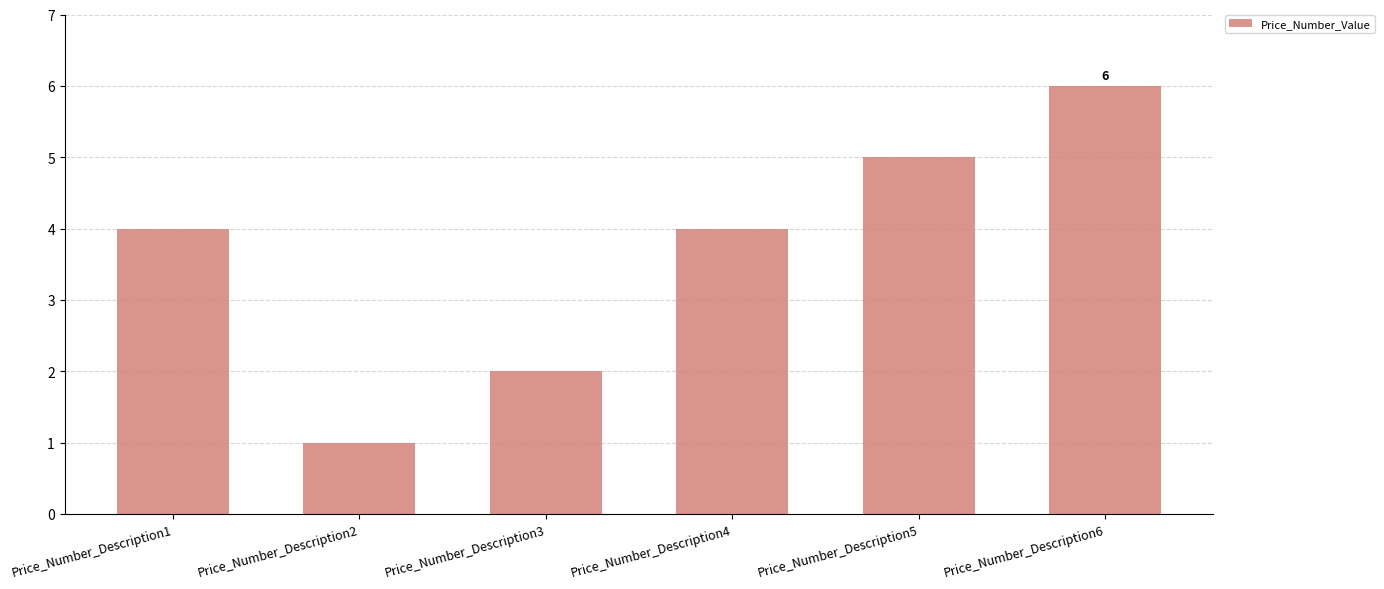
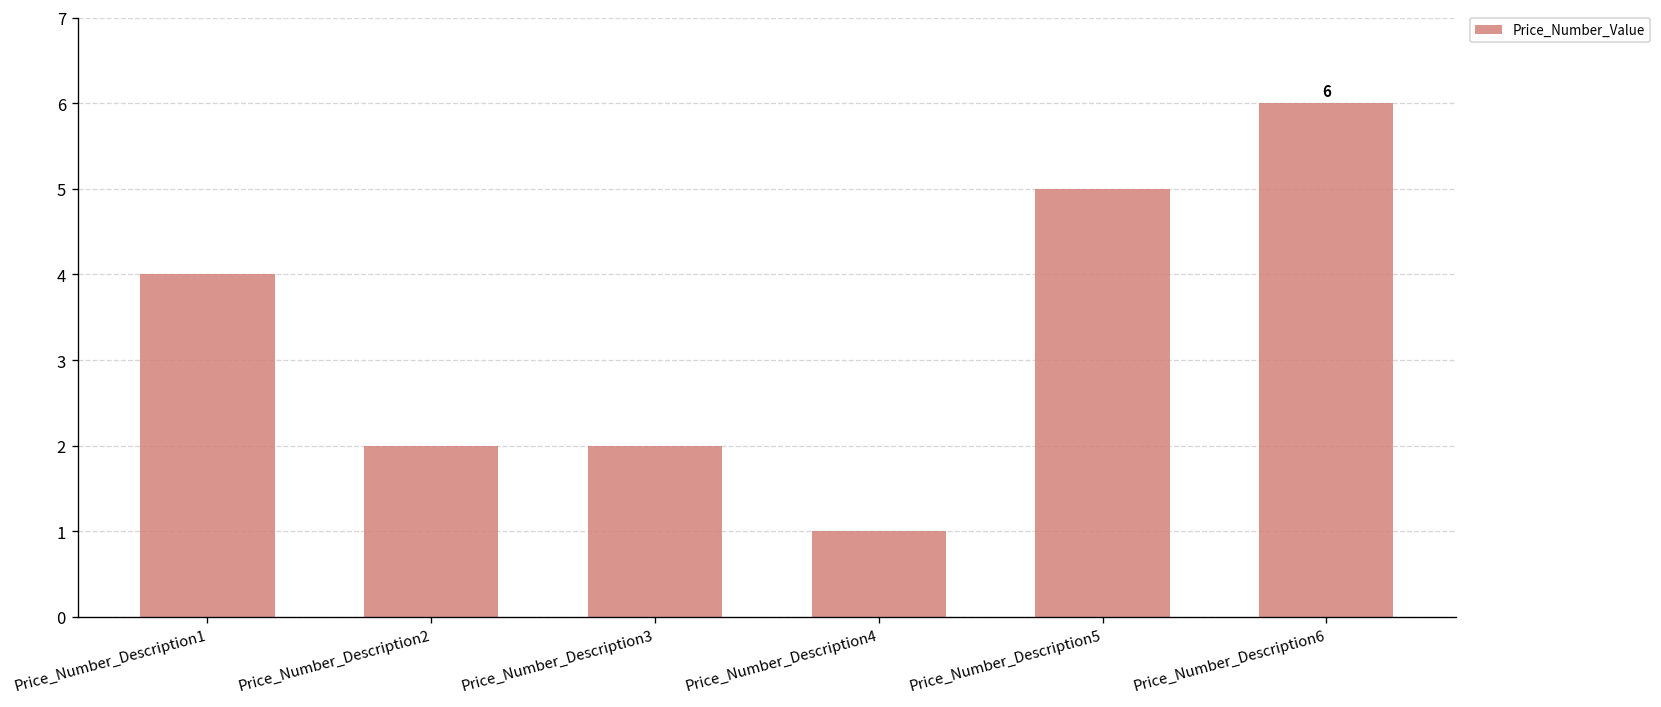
  {
    "Price_Number_Description1": 4,
-   "Price_Number_Description2": 1,
+   "Price_Number_Description2": 2,
    "Price_Number_Description3": 2,
-   "Price_Number_Description4": 4,
+   "Price_Number_Description4": 1,
    "Price_Number_Description5": 5
  }
